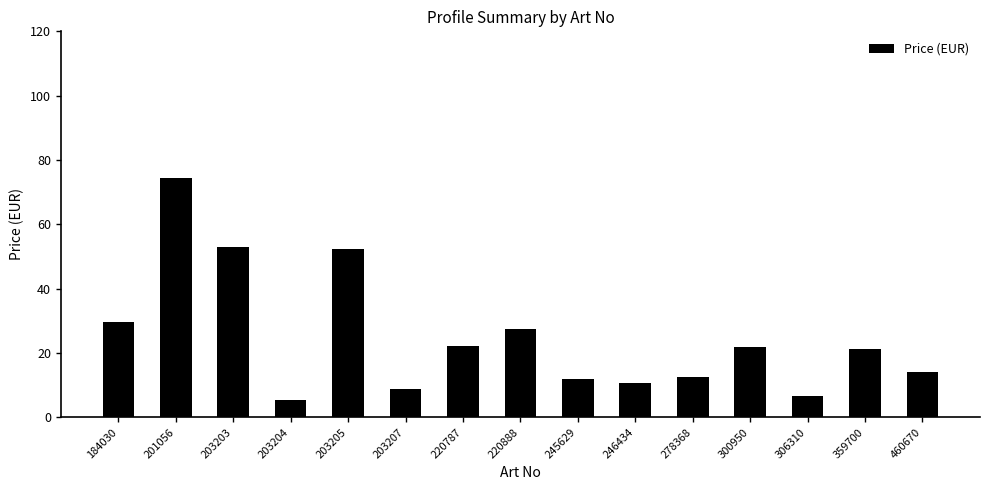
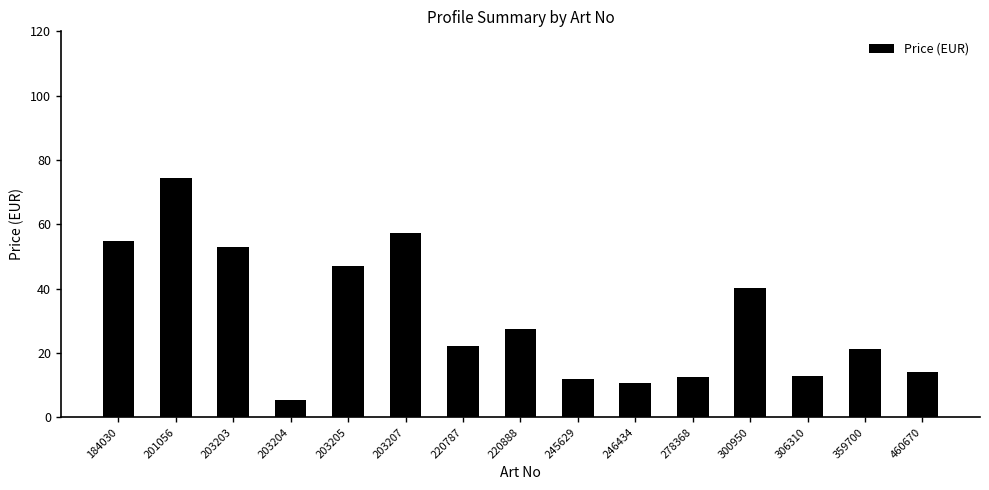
  {
-   "184030": 30,
+   "184030": 55,
    "201056": 75,
    "203203": 53,
    "203204": 5,
-   "203205": 52,
-   "203207": 9,
+   "203205": 47,
+   "203207": 57,
    "220787": 22,
    "220888": 27,
    "245629": 12,
    "246434": 10,
    "278368": 13,
-   "300950": 22,
-   "306310": 6,
+   "300950": 40,
+   "306310": 13,
    "359700": 21,
    "460670": 14
  }
